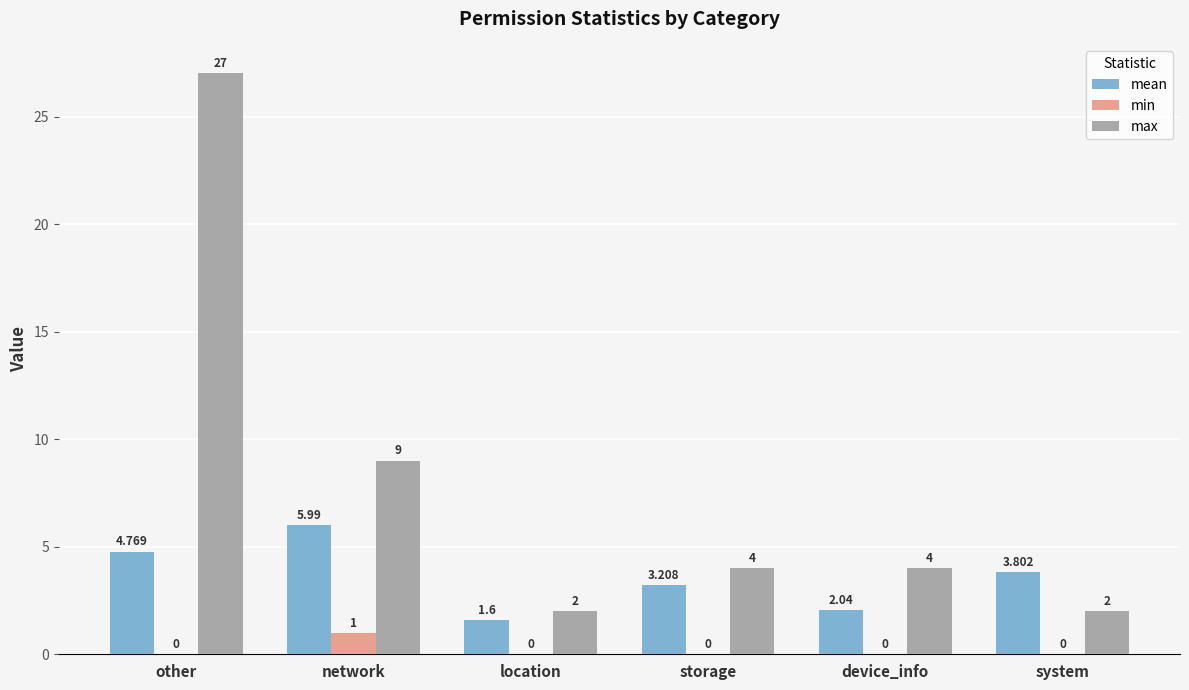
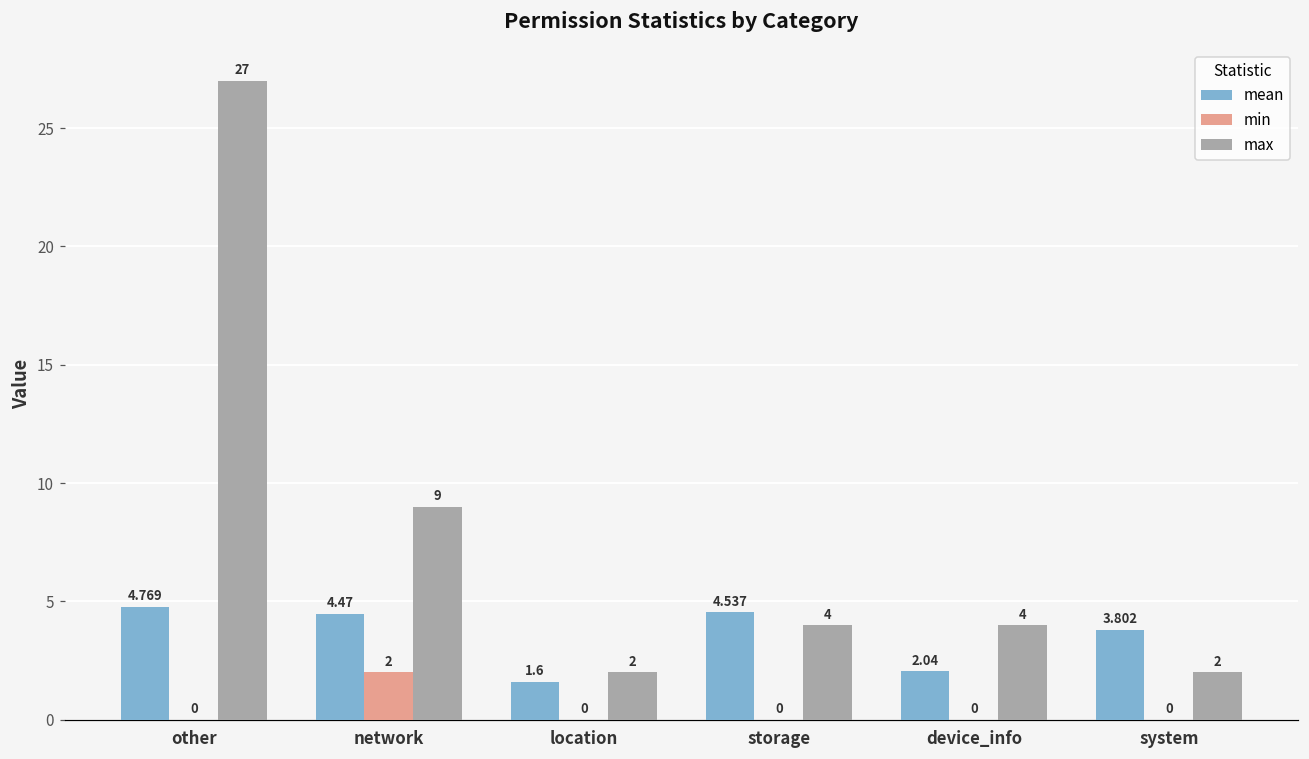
  {
    "mean": {
      "other": 4.769,
-     "network": 5.99,
+     "network": 4.47,
      "location": 1.6,
-     "storage": 3.208,
+     "storage": 4.537,
      "device_info": 2.04,
      "system": 3.802
    },
    "min": {
      "other": 0,
-     "network": 1,
+     "network": 2,
      "location": 0,
      "storage": 0,
      "device_info": 0,
      "system": 0
    },
    "max": {
      "other": 27,
      "network": 9,
      "location": 2,
      "storage": 4,
      "device_info": 4,
      "system": 2
    }
  }
